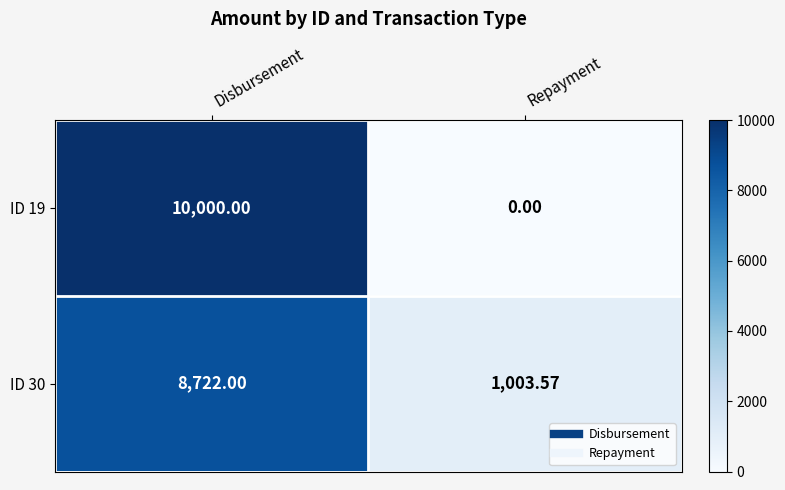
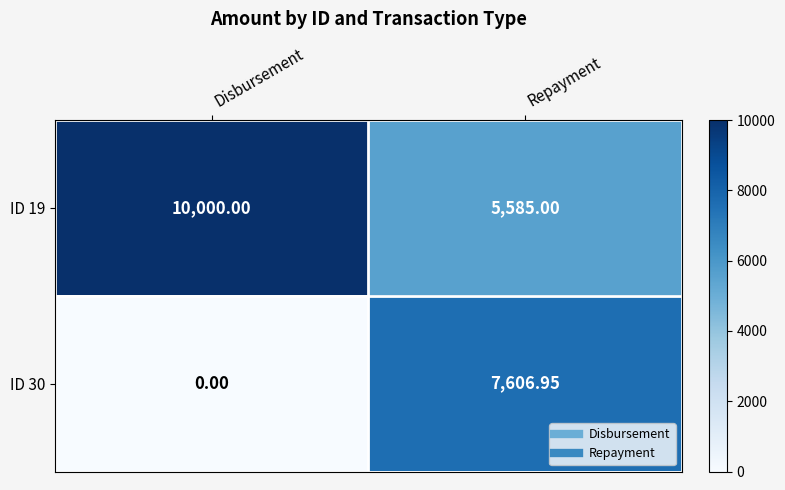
  {
    "ID 19": {
      "Disbursement": "10,000.00",
-     "Repayment": "0.00"
+     "Repayment": "5,585.00"
    },
    "ID 30": {
-     "Disbursement": "8,722.00",
-     "Repayment": "1,003.57"
+     "Disbursement": "0.00",
+     "Repayment": "7,606.95"
    }
  }
